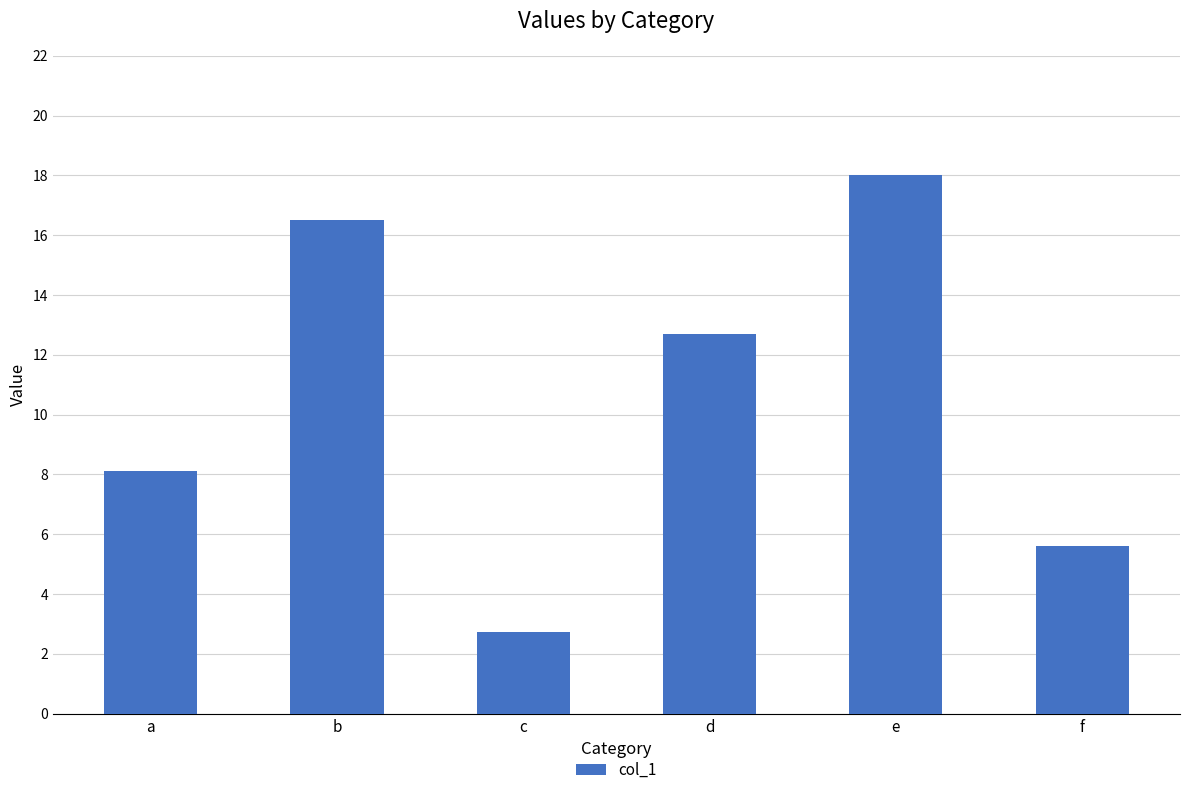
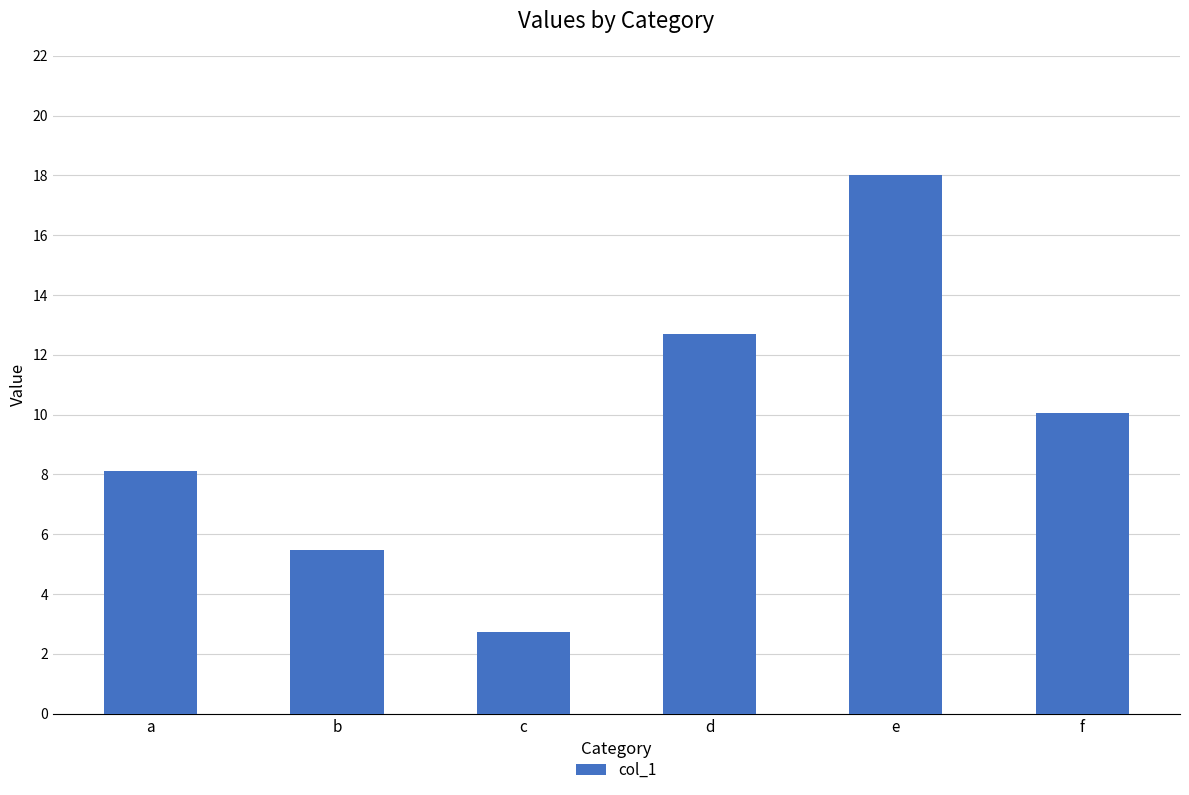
  {
    "a": 8.1,
-   "b": 16.5,
+   "b": 5.5,
    "c": 2.7,
    "d": 12.7,
    "e": 18.0,
-   "f": 5.6
+   "f": 10.1
  }
